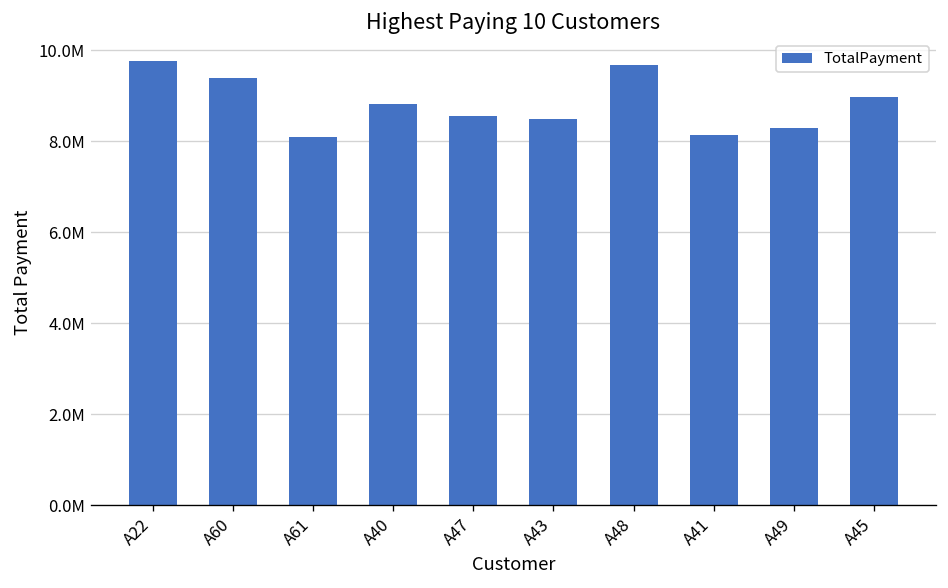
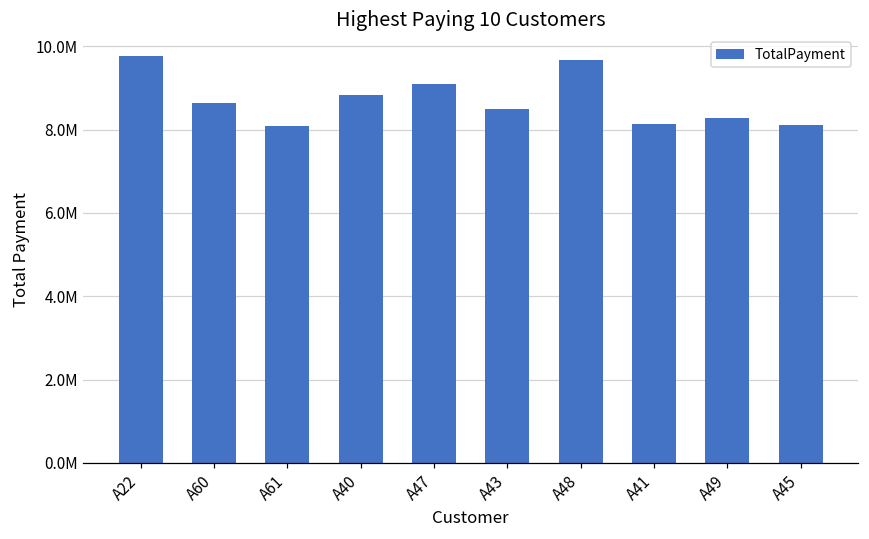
  {
    "A22": 9800000,
-   "A60": 9400000,
+   "A60": 8600000,
    "A61": 8100000,
    "A40": 8800000,
-   "A47": 8600000,
+   "A47": 9100000,
    "A43": 8500000,
    "A48": 9700000,
    "A41": 8100000,
    "A49": 8300000,
-   "A45": 9000000
+   "A45": 8100000
  }
